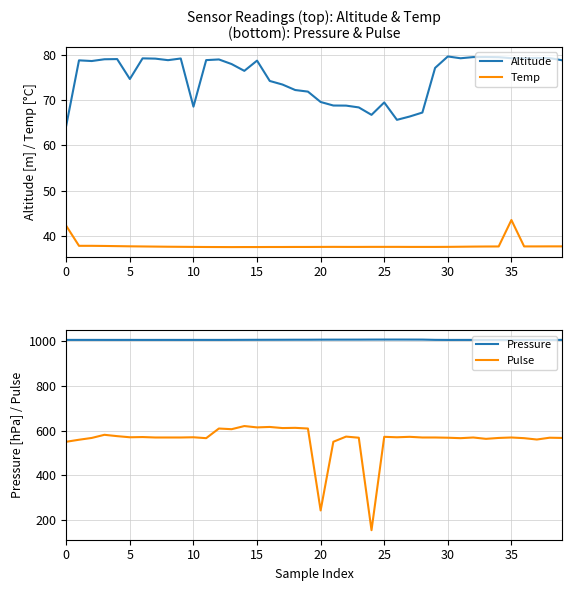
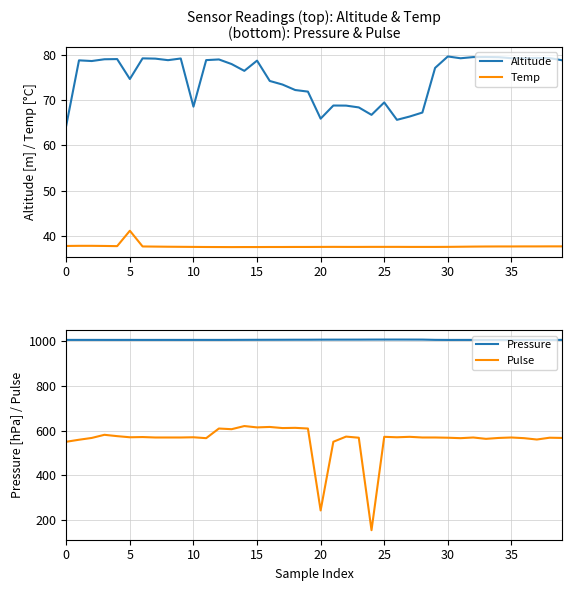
  {
    "Sensor Readings (top): Altitude & Temp (bottom): Pressure & Pulse": {
      "Altitude": {
        "0": 64,
        "5": 75,
        "10": 69,
        "15": 79,
-       "20": 70,
+       "20": 66,
        "25": 69,
        "30": 80
      },
      "Temp": {
-       "0": 42,
-       "5": 38,
+       "0": 38,
+       "5": 41,
        "10": 38,
        "15": 38,
        "20": 38,
        "25": 38,
        "30": 38,
-       "35": 44
+       "35": 38
      }
    }
  }
